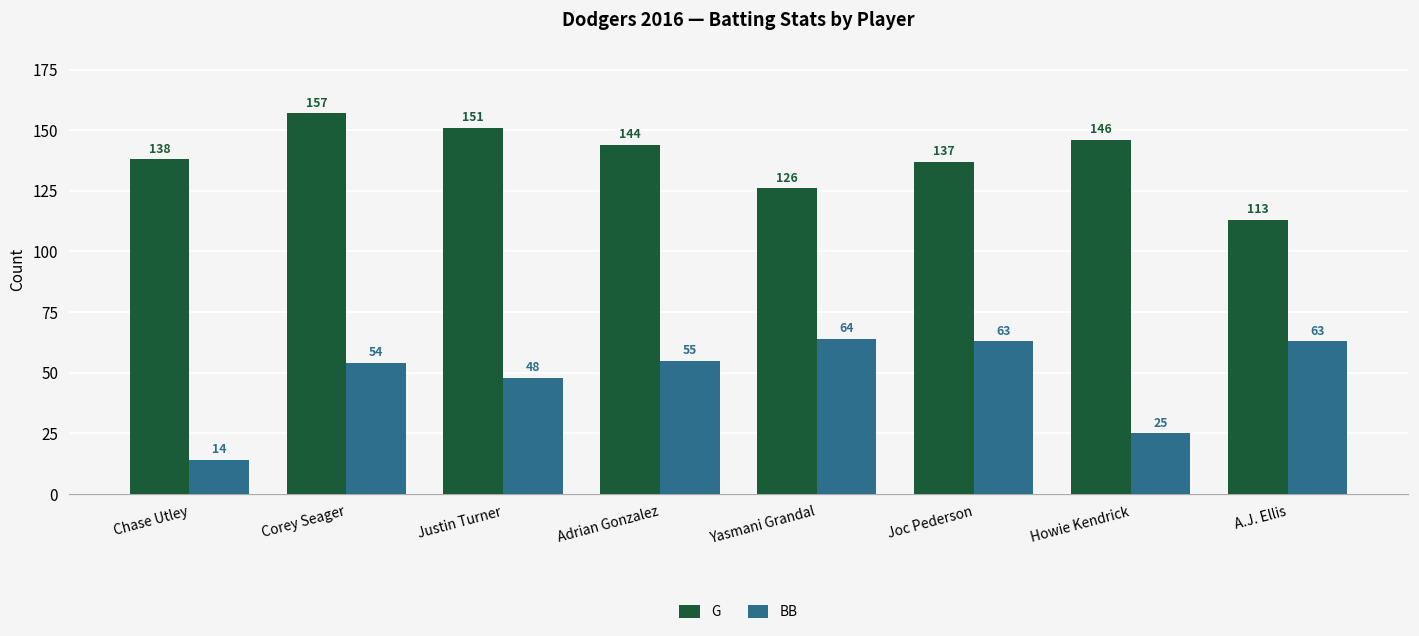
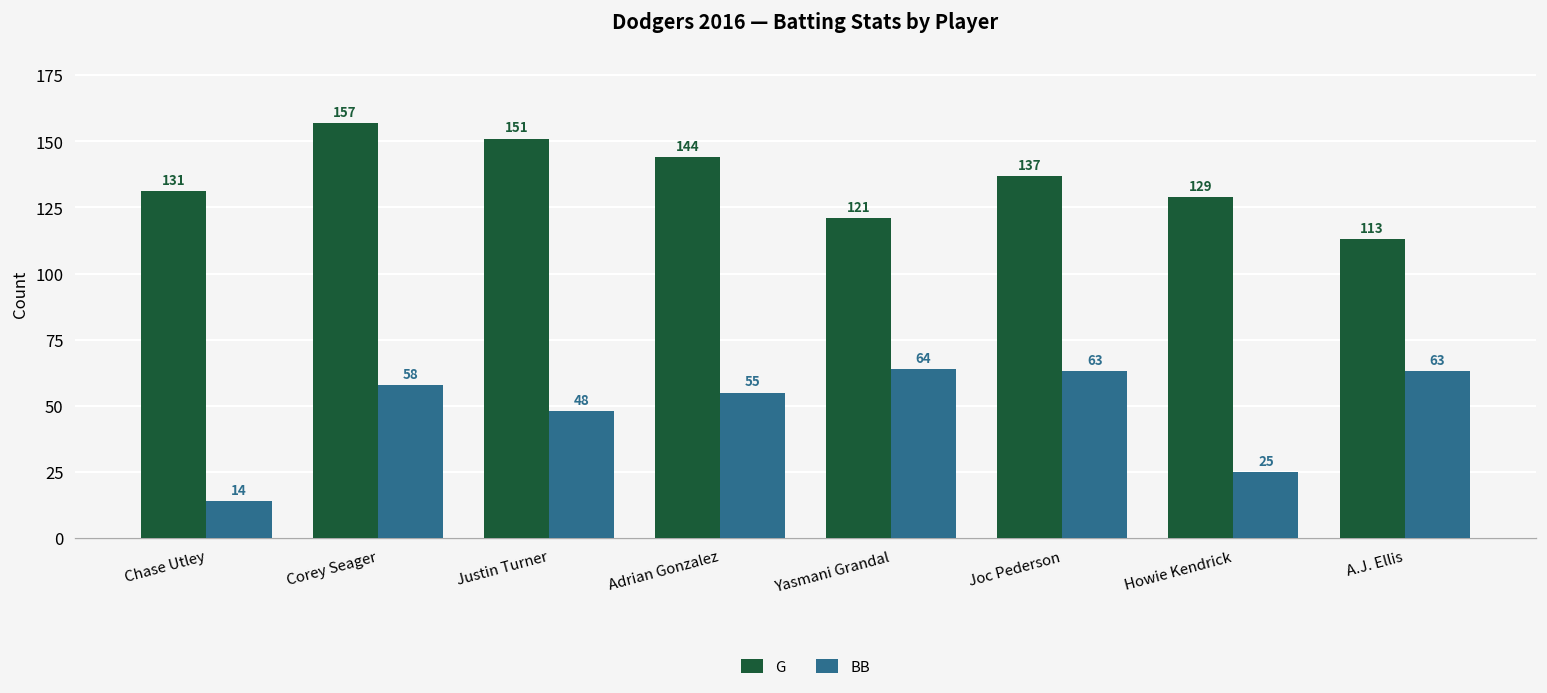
  {
    "G": {
-     "Chase Utley": 138,
+     "Chase Utley": 131,
      "Corey Seager": 157,
      "Justin Turner": 151,
      "Adrian Gonzalez": 144,
-     "Yasmani Grandal": 126,
+     "Yasmani Grandal": 121,
      "Joc Pederson": 137,
-     "Howie Kendrick": 146,
+     "Howie Kendrick": 129,
      "A.J. Ellis": 113
    },
    "BB": {
      "Chase Utley": 14,
-     "Corey Seager": 54,
+     "Corey Seager": 58,
      "Justin Turner": 48,
      "Adrian Gonzalez": 55,
      "Yasmani Grandal": 64,
      "Joc Pederson": 63,
      "Howie Kendrick": 25,
      "A.J. Ellis": 63
    }
  }
